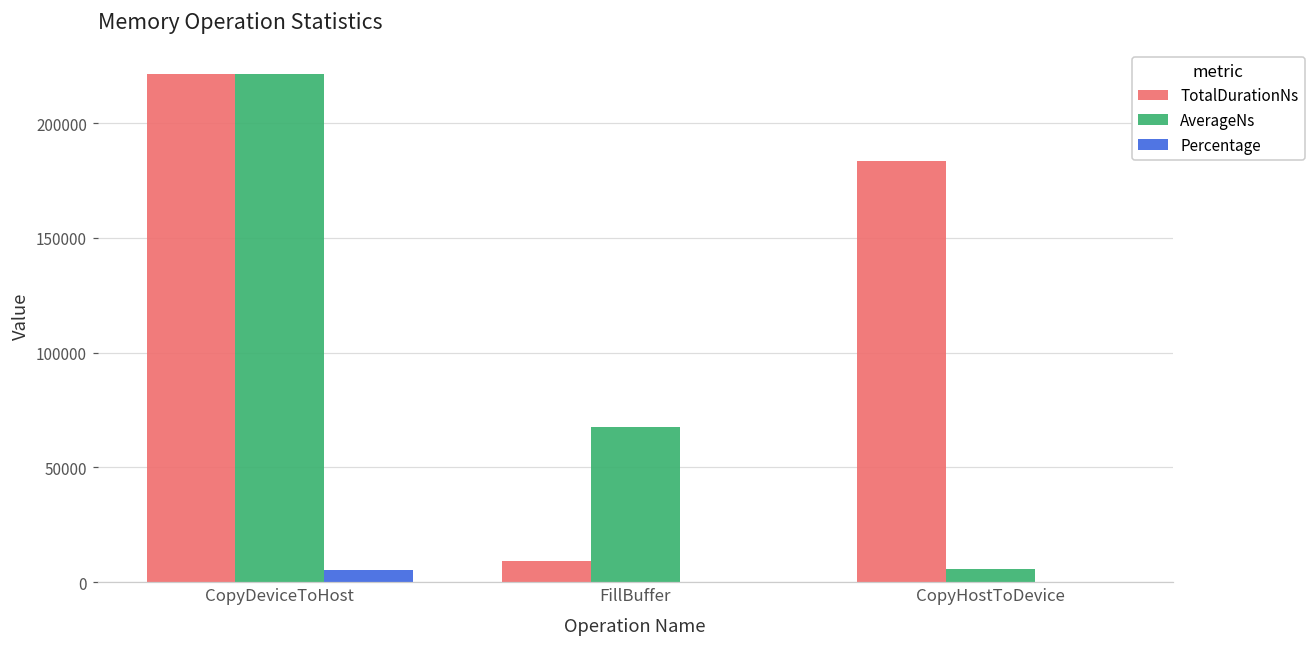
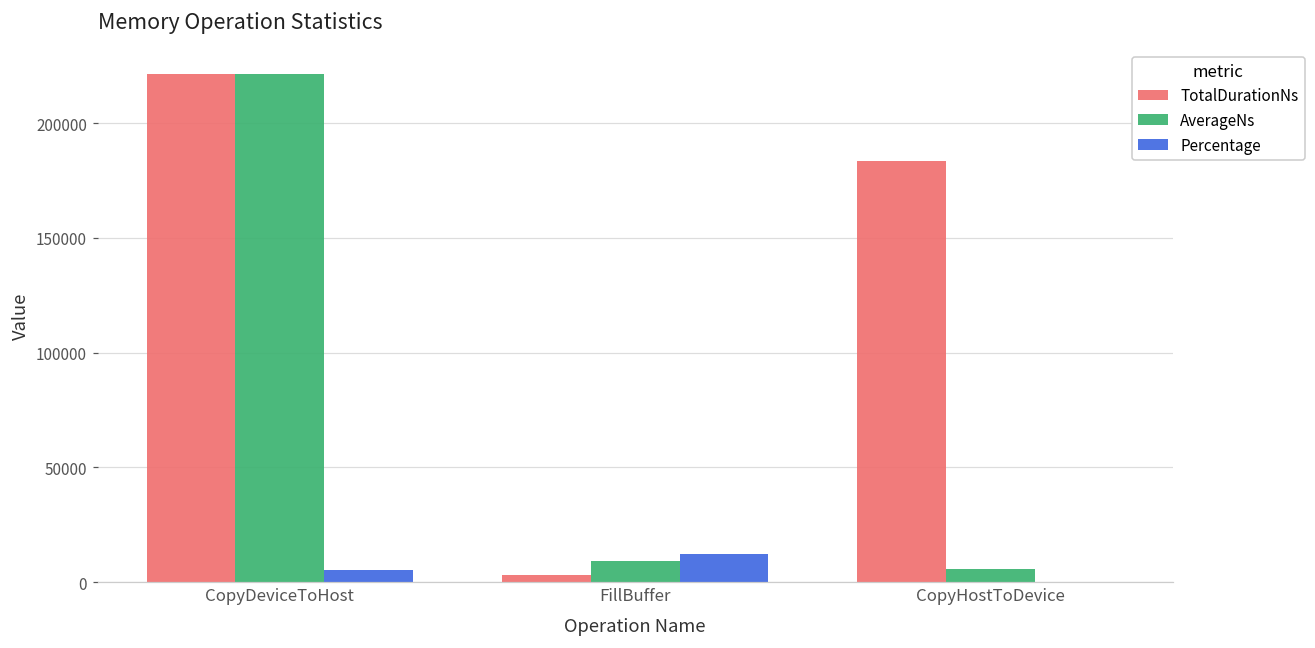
  {
    "TotalDurationNs": {
      "CopyDeviceToHost": 221000,
-     "FillBuffer": 9000,
+     "FillBuffer": 3000,
      "CopyHostToDevice": 183000
    },
    "AverageNs": {
      "CopyDeviceToHost": 221000,
-     "FillBuffer": 67000,
+     "FillBuffer": 9000,
      "CopyHostToDevice": 6000
    },
    "Percentage": {
      "CopyDeviceToHost": 5000,
-     "FillBuffer": 0
+     "FillBuffer": 12000
    }
  }
